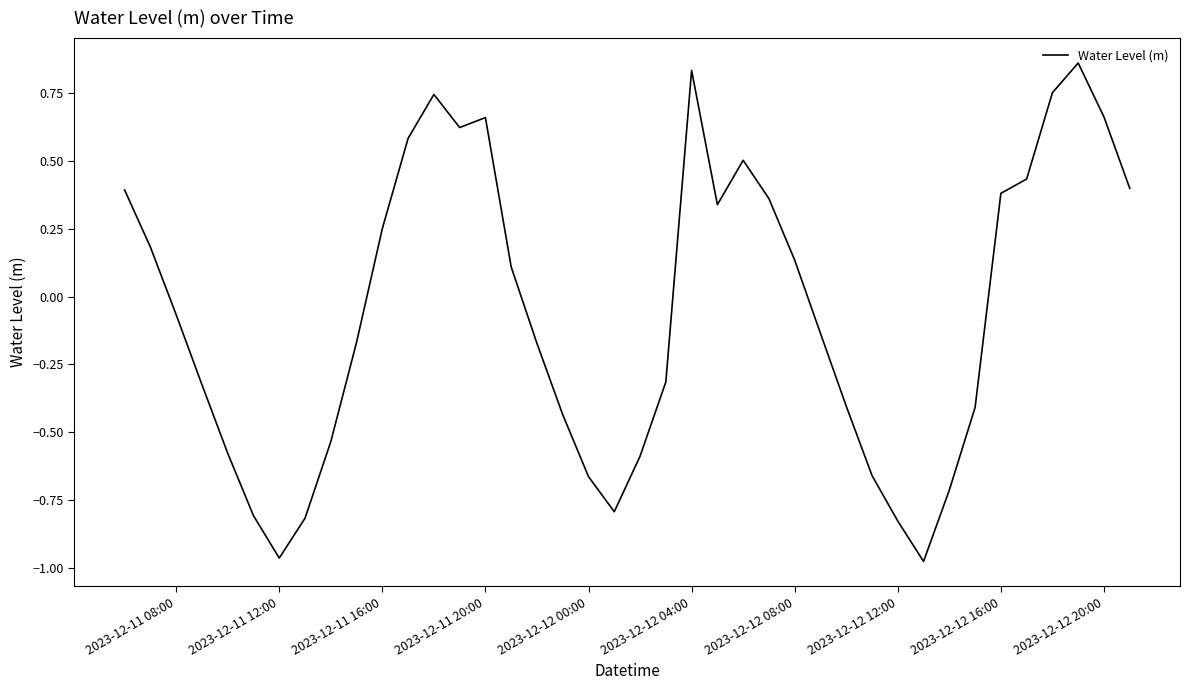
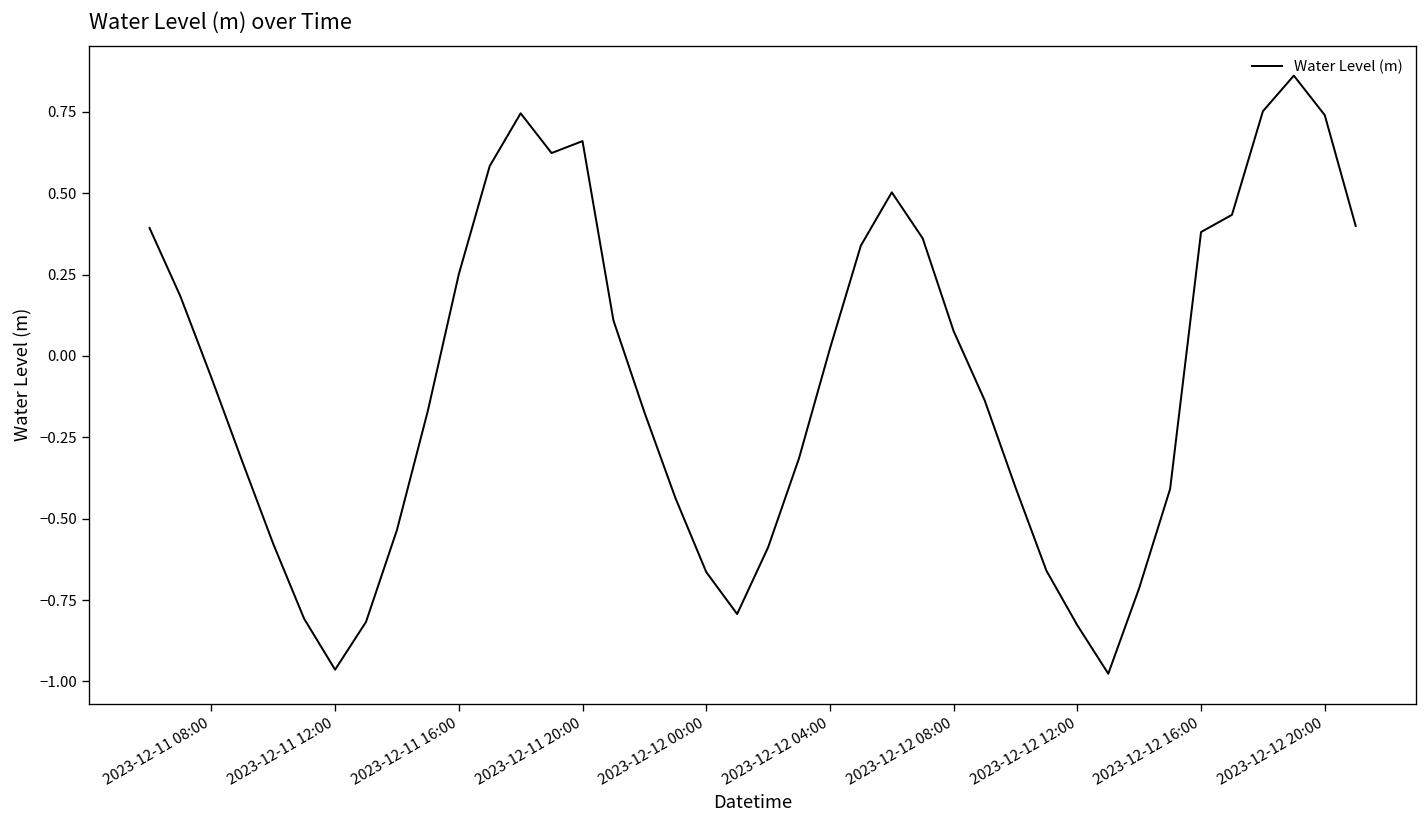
  {
    "2023-12-11 08:00": -0.07,
    "2023-12-11 12:00": -0.96,
    "2023-12-11 16:00": 0.25,
    "2023-12-11 20:00": 0.66,
    "2023-12-12 00:00": -0.66,
-   "2023-12-12 04:00": 0.83,
-   "2023-12-12 08:00": 0.13,
+   "2023-12-12 04:00": 0.02,
+   "2023-12-12 08:00": 0.08,
    "2023-12-12 12:00": -0.83,
    "2023-12-12 16:00": 0.38,
-   "2023-12-12 20:00": 0.66
+   "2023-12-12 20:00": 0.74
  }
